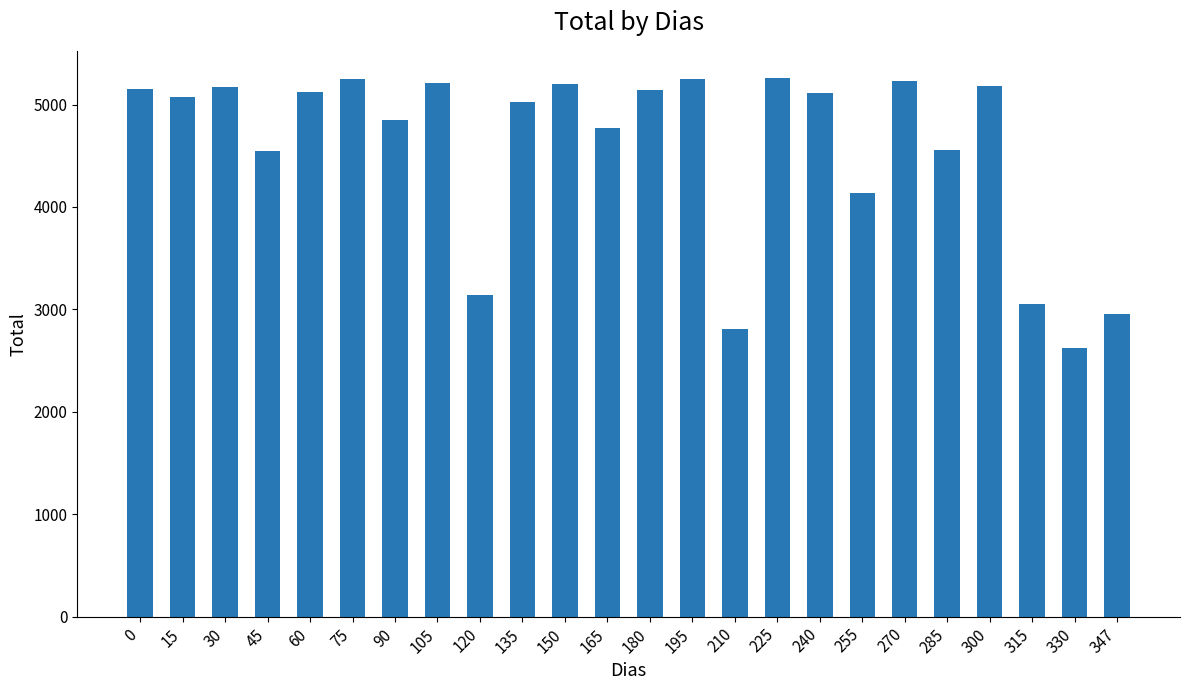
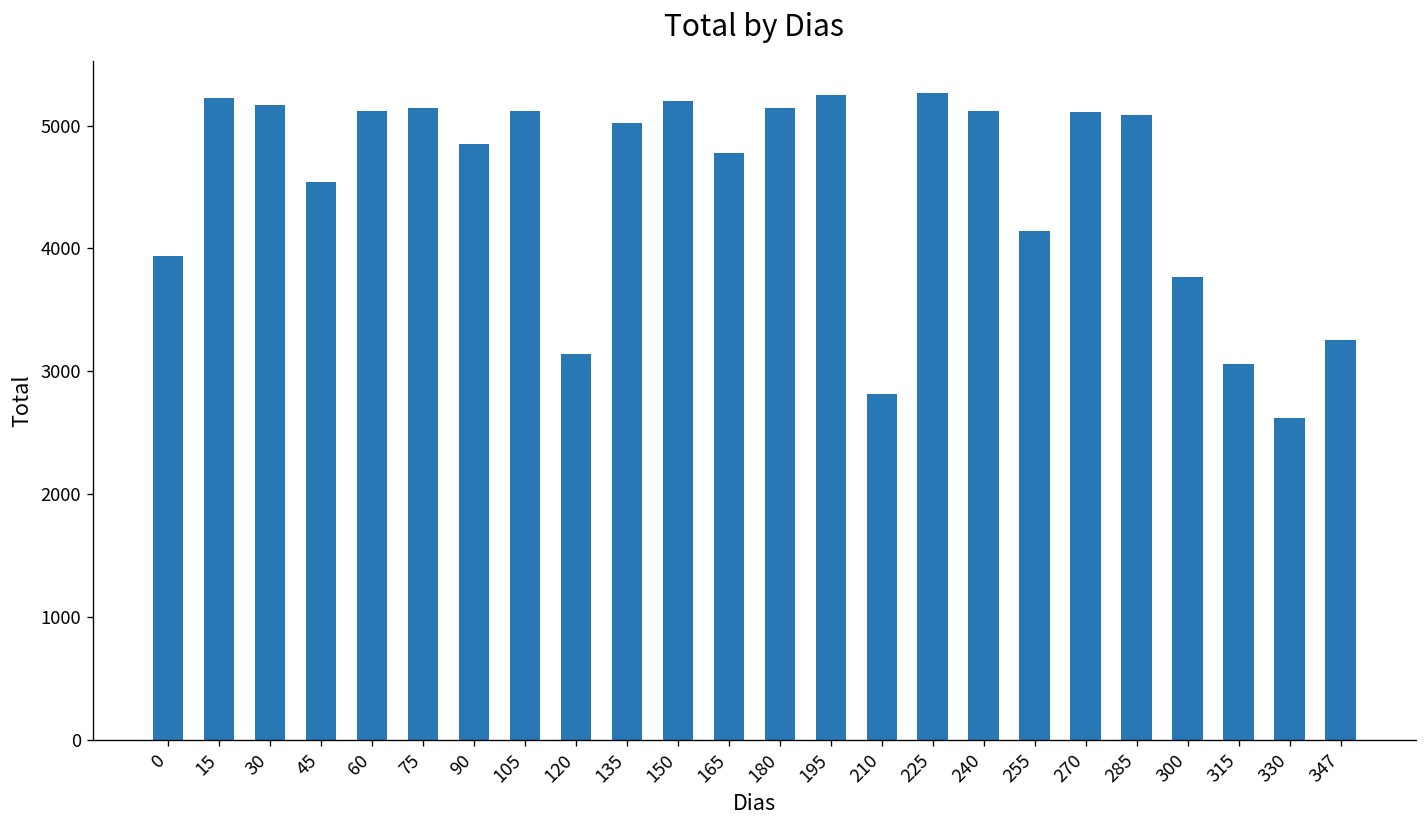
  {
-   "0": 5150,
-   "15": 5080,
+   "0": 3940,
+   "15": 5220,
    "30": 5170,
    "45": 4540,
    "60": 5120,
-   "75": 5250,
+   "75": 5140,
    "90": 4850,
-   "105": 5210,
+   "105": 5120,
    "120": 3140,
    "135": 5020,
    "150": 5200,
    "165": 4780,
    "180": 5150,
    "195": 5250,
    "210": 2810,
    "225": 5260,
    "240": 5120,
    "255": 4140,
-   "270": 5230,
-   "285": 4560,
-   "300": 5190,
+   "270": 5110,
+   "285": 5090,
+   "300": 3770,
    "315": 3060,
    "330": 2620,
-   "347": 2960
+   "347": 3260
  }
